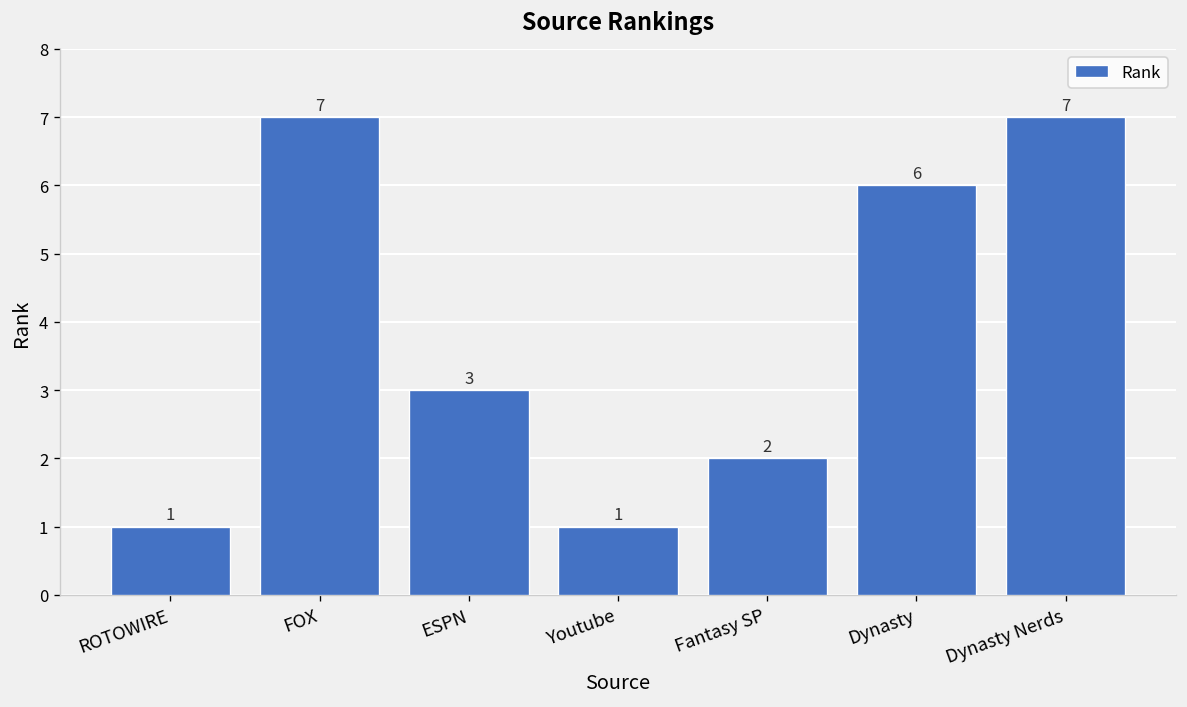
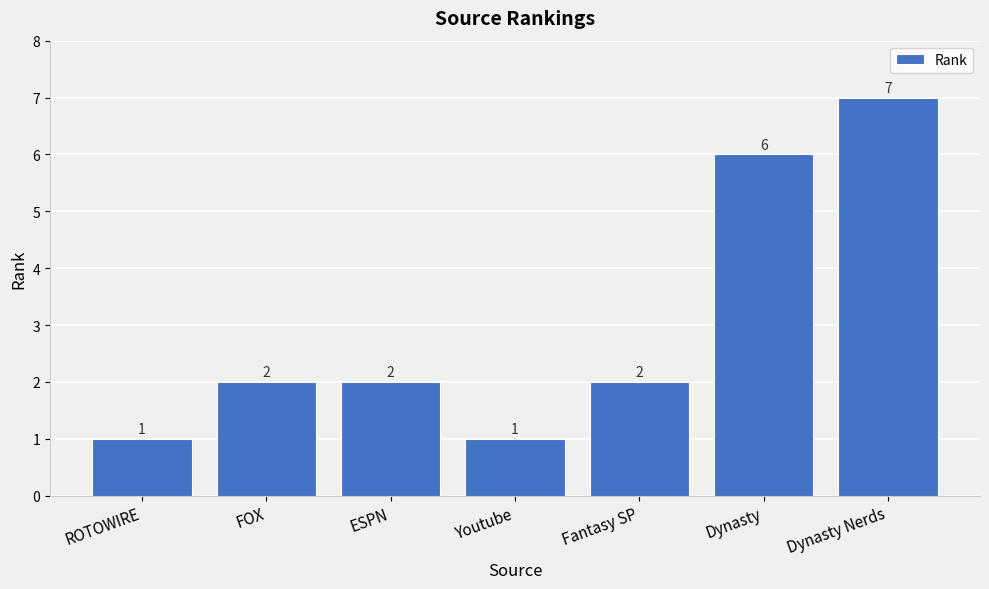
  {
    "ROTOWIRE": 1,
-   "FOX": 7,
-   "ESPN": 3,
+   "FOX": 2,
+   "ESPN": 2,
    "Youtube": 1,
    "Fantasy SP": 2,
    "Dynasty": 6,
    "Dynasty Nerds": 7
  }
